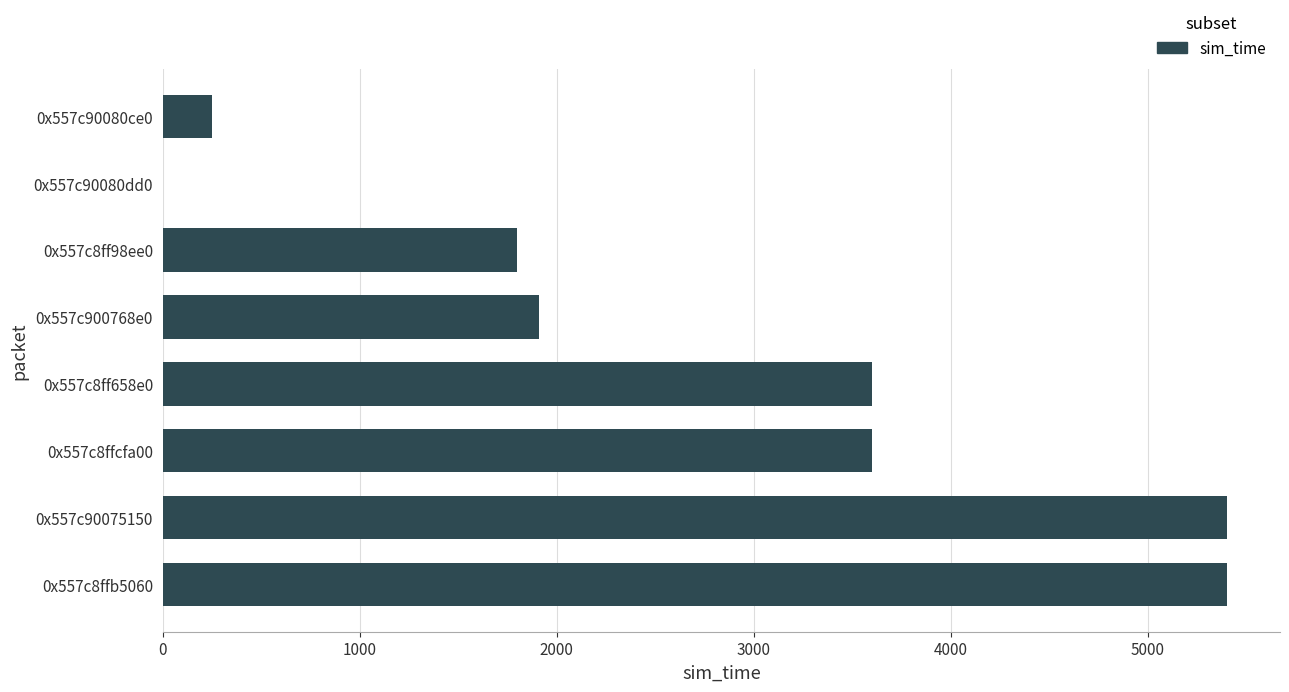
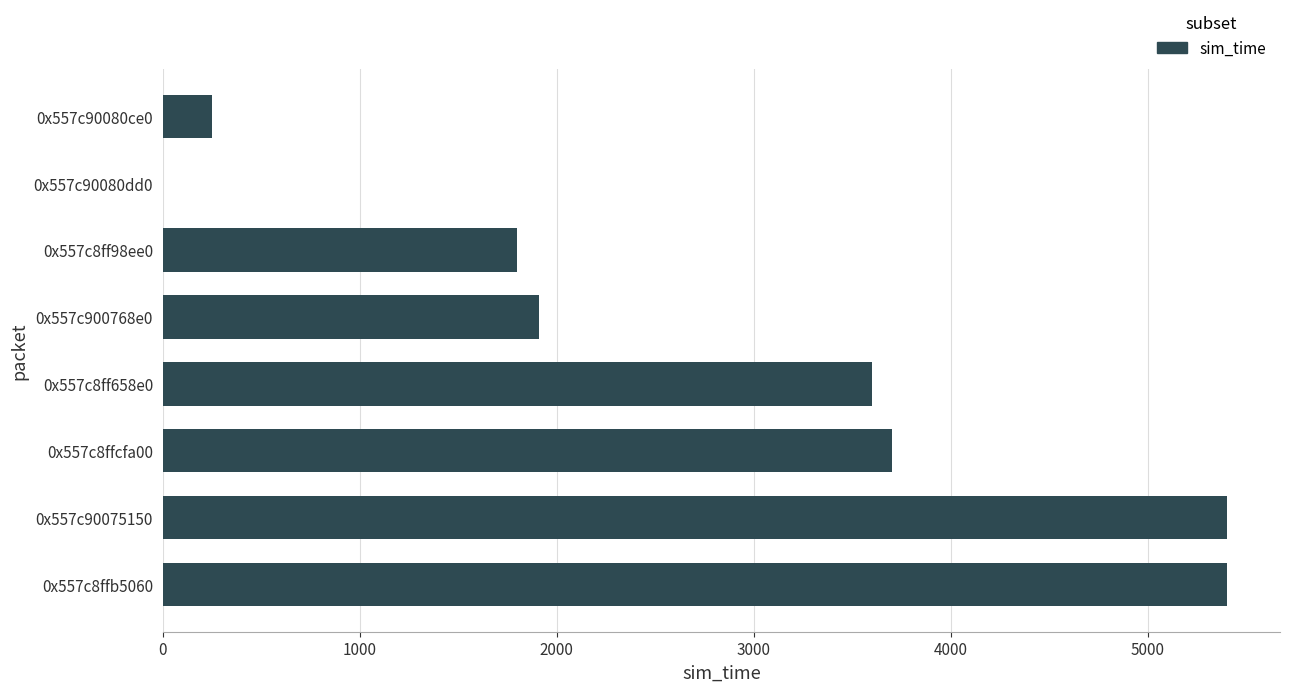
  {
    "0x557c90080ce0": 250,
    "0x557c8ff98ee0": 1800,
    "0x557c900768e0": 1910,
    "0x557c8ff658e0": 3600,
-   "0x557c8ffcfa00": 3600,
+   "0x557c8ffcfa00": 3700,
    "0x557c90075150": 5400,
    "0x557c8ffb5060": 5400
  }
